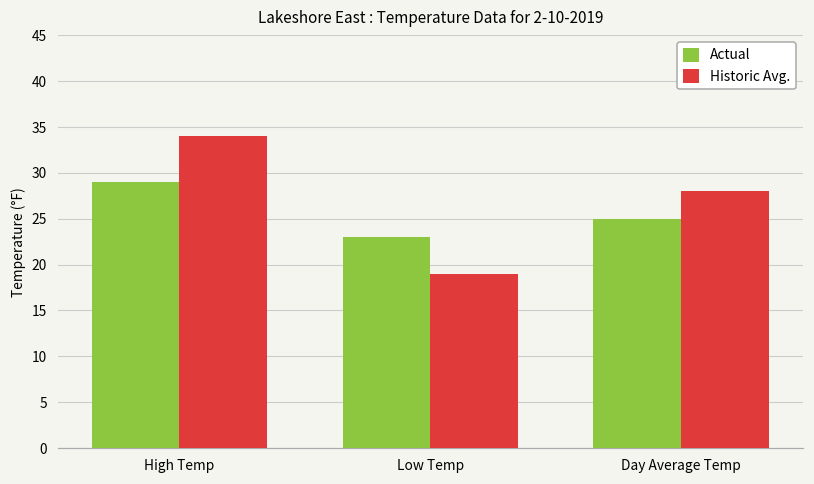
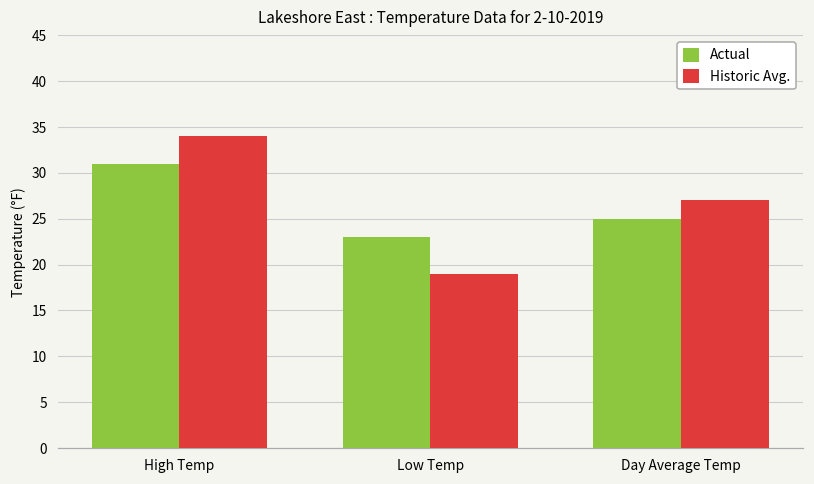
  {
    "Actual": {
-     "High Temp": 29,
+     "High Temp": 31,
      "Low Temp": 23,
      "Day Average Temp": 25
    },
    "Historic Avg.": {
      "High Temp": 34,
      "Low Temp": 19,
-     "Day Average Temp": 28
+     "Day Average Temp": 27
    }
  }
